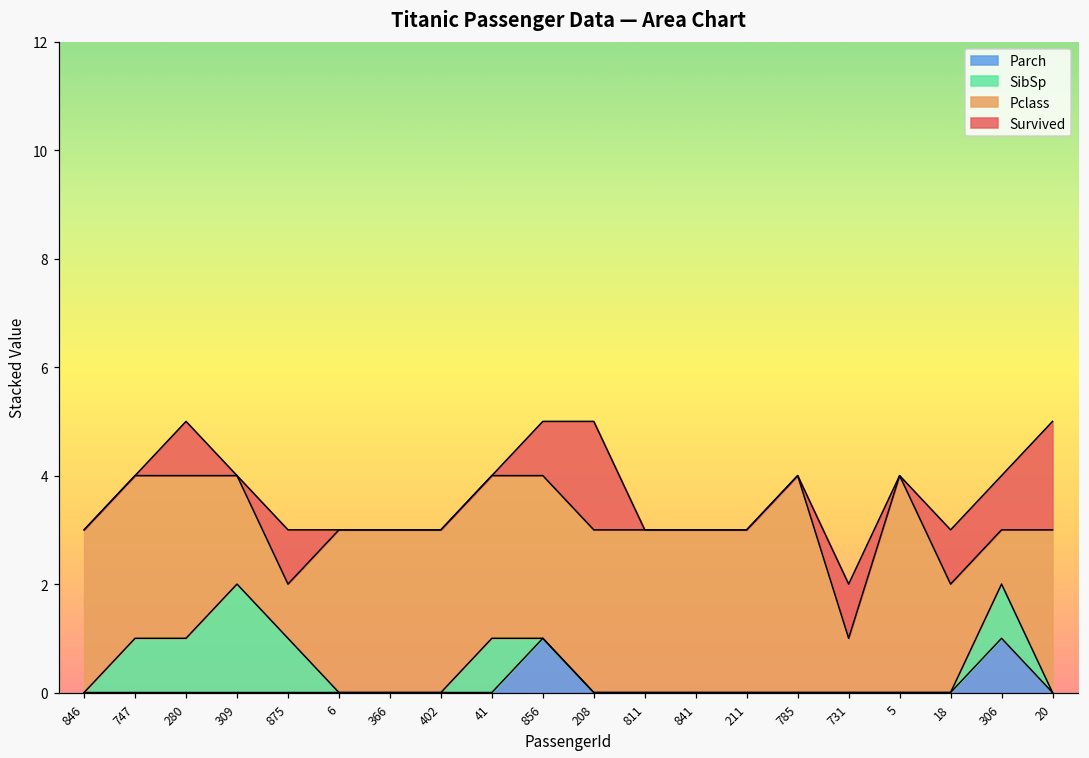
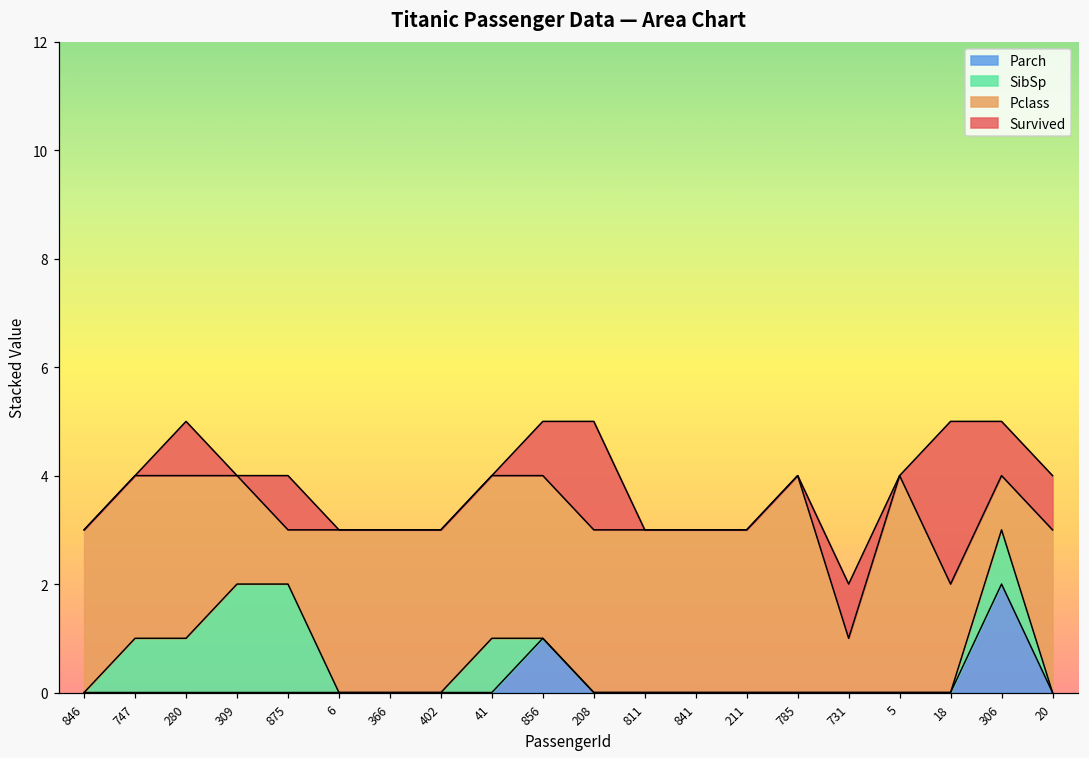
  {
    "Parch": {
      "747": 0,
      "280": 0,
      "309": 0,
      "875": 0,
      "41": 0,
-     "306": 1
+     "306": 2
    },
    "SibSp": {
      "747": 1,
      "280": 1,
      "309": 2,
-     "875": 1,
+     "875": 2,
      "41": 1
    },
    "Pclass": {
      "280": 4,
      "856": 4,
      "208": 3,
      "731": 1,
      "18": 2,
      "20": 3
    },
    "Survived": {
      "280": 1,
      "875": 1,
      "856": 1,
      "208": 2,
      "731": 1,
-     "18": 1,
+     "18": 3,
      "306": 1,
-     "20": 2
+     "20": 1
    }
  }
